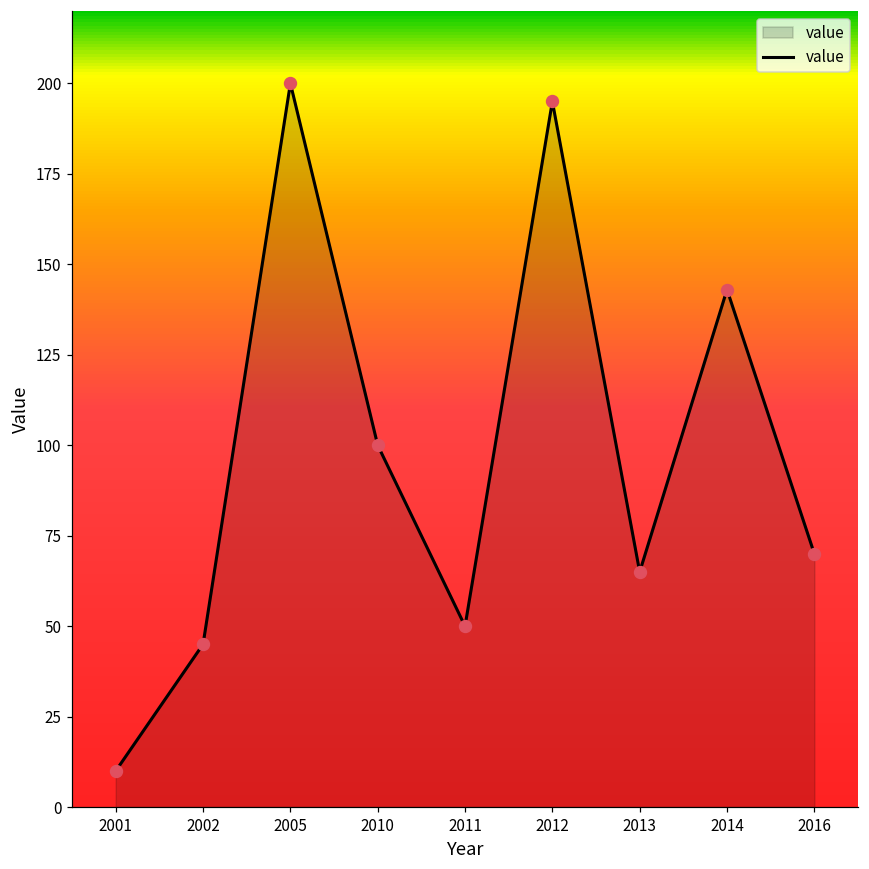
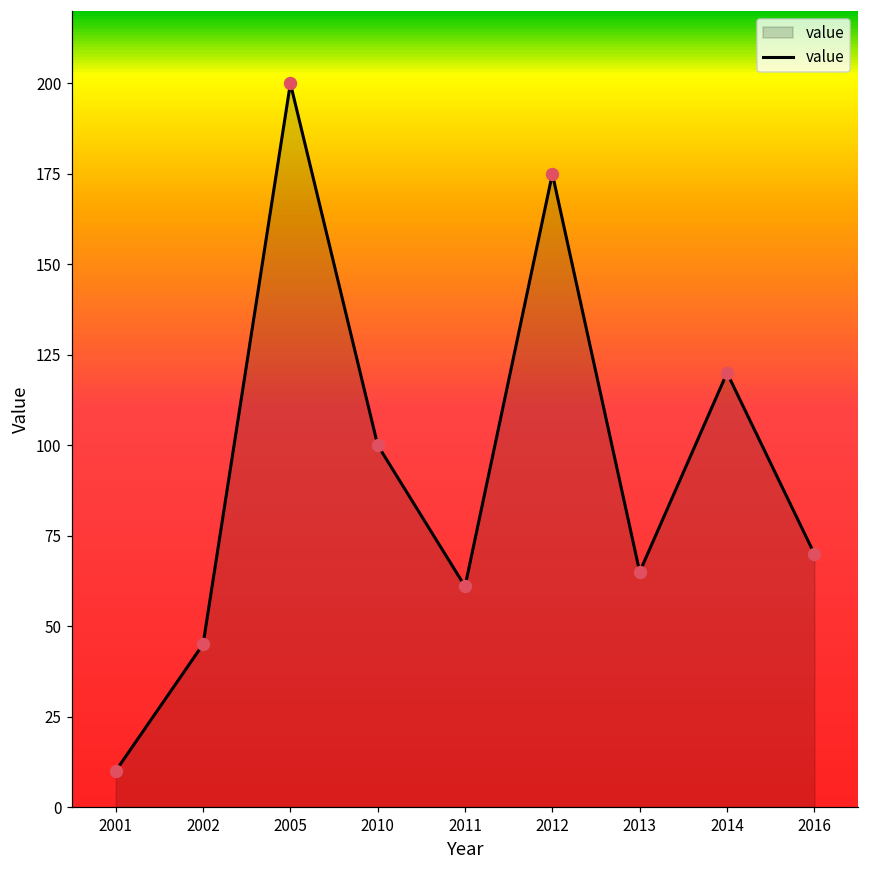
  {
    "2001": 10,
    "2002": 45,
    "2005": 200,
    "2010": 100,
-   "2011": 50,
-   "2012": 195,
+   "2011": 61,
+   "2012": 175,
    "2013": 65,
-   "2014": 143,
+   "2014": 120,
    "2016": 70
  }
